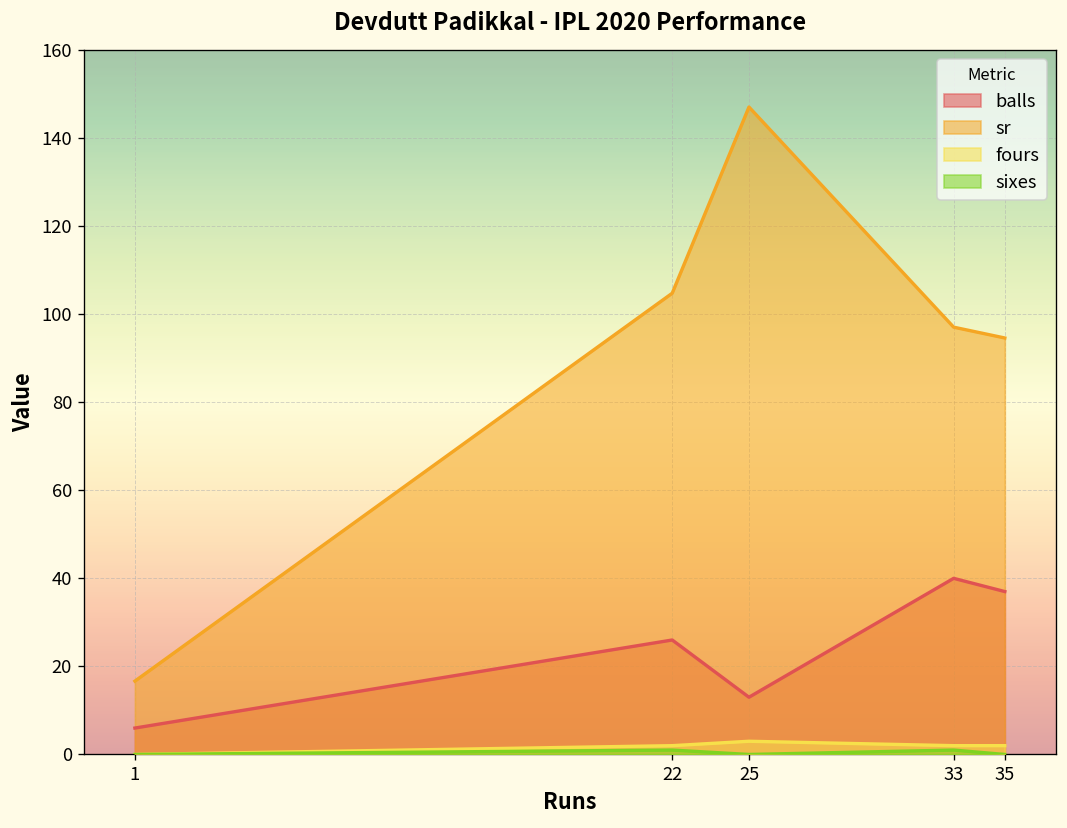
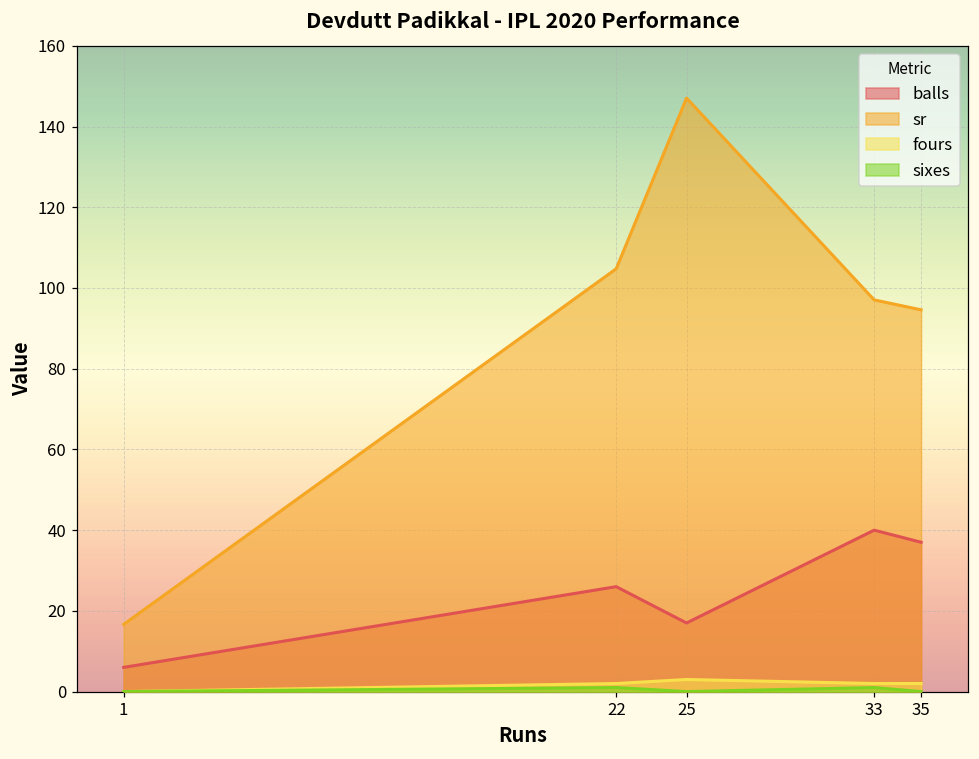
  {
    "balls": {
      "1": 6,
      "22": 26,
-     "25": 13,
+     "25": 17,
      "33": 40,
      "35": 37
    },
    "sixes": {
      "22": 1,
      "25": 0,
      "33": 1,
      "35": 0
    }
  }
